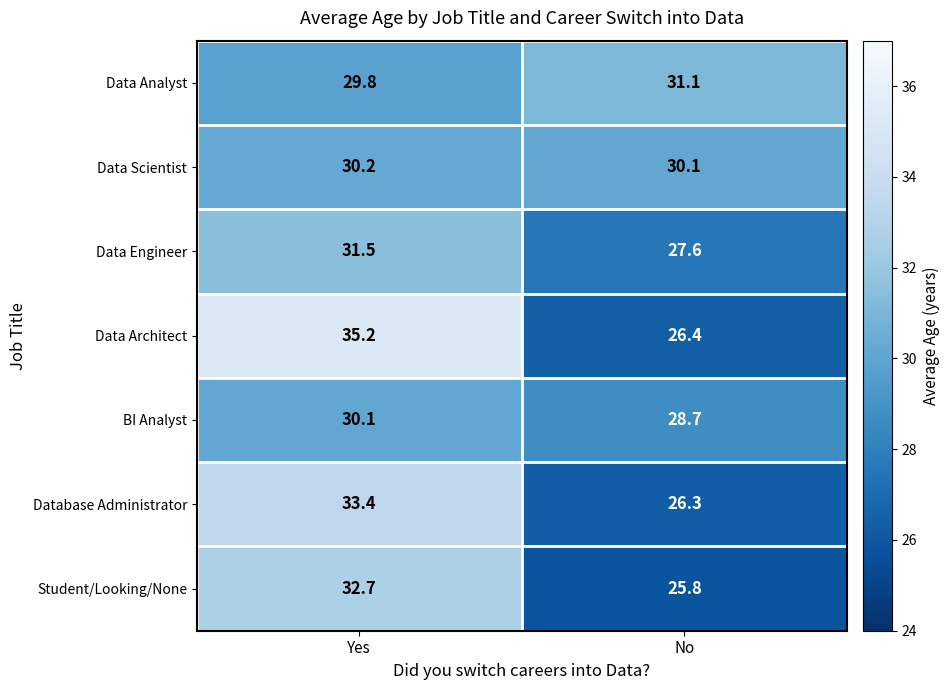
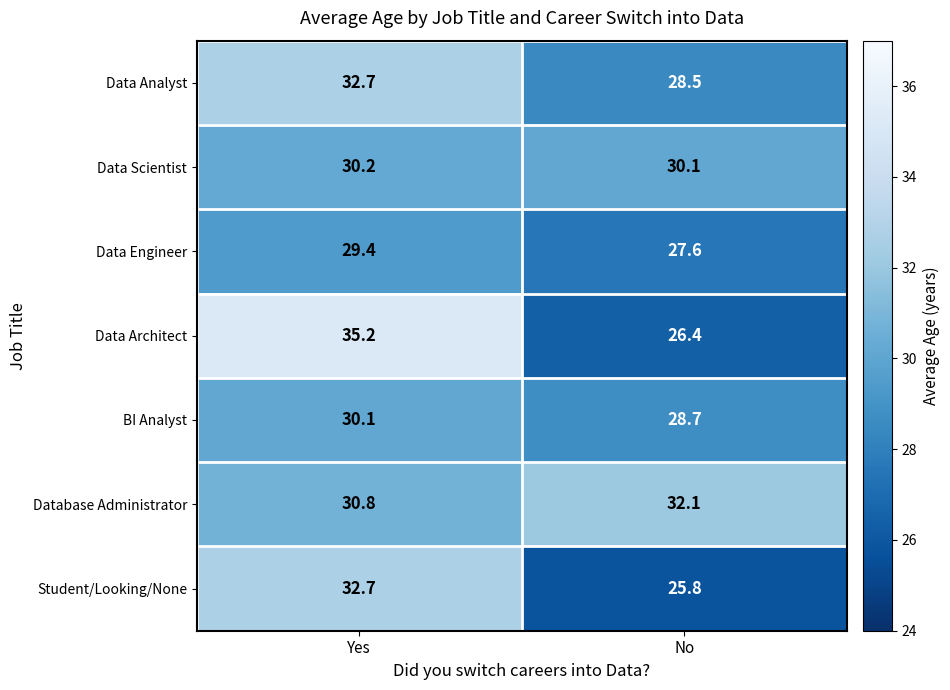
  {
    "Data Analyst": {
-     "Yes": 29.8,
-     "No": 31.1
+     "Yes": 32.7,
+     "No": 28.5
    },
    "Data Scientist": {
      "Yes": 30.2,
      "No": 30.1
    },
    "Data Engineer": {
-     "Yes": 31.5,
+     "Yes": 29.4,
      "No": 27.6
    },
    "Data Architect": {
      "Yes": 35.2,
      "No": 26.4
    },
    "BI Analyst": {
      "Yes": 30.1,
      "No": 28.7
    },
    "Database Administrator": {
-     "Yes": 33.4,
-     "No": 26.3
+     "Yes": 30.8,
+     "No": 32.1
    },
    "Student/Looking/None": {
      "Yes": 32.7,
      "No": 25.8
    }
  }
